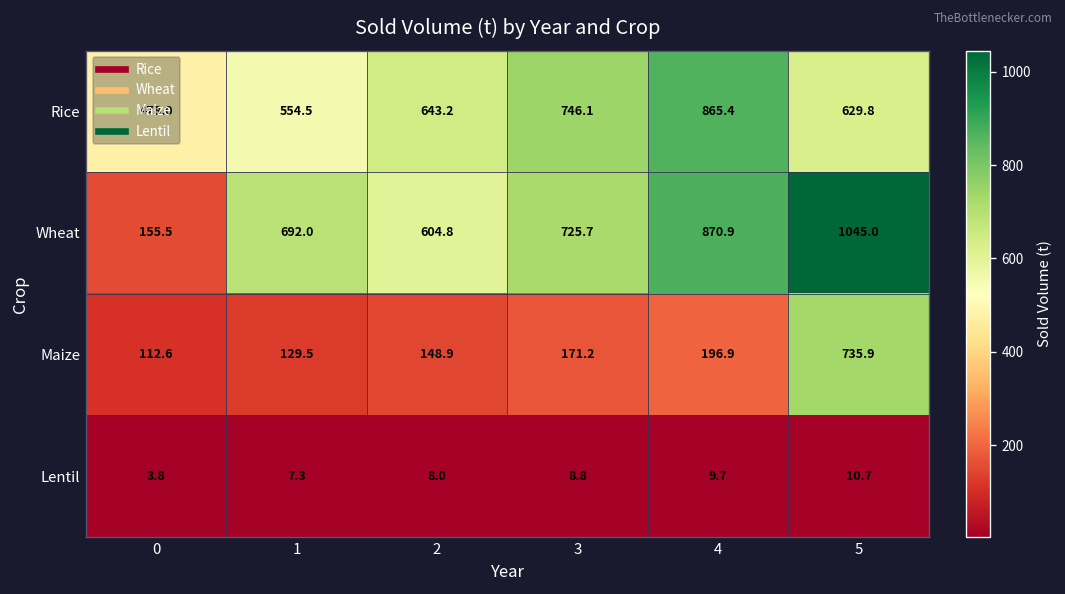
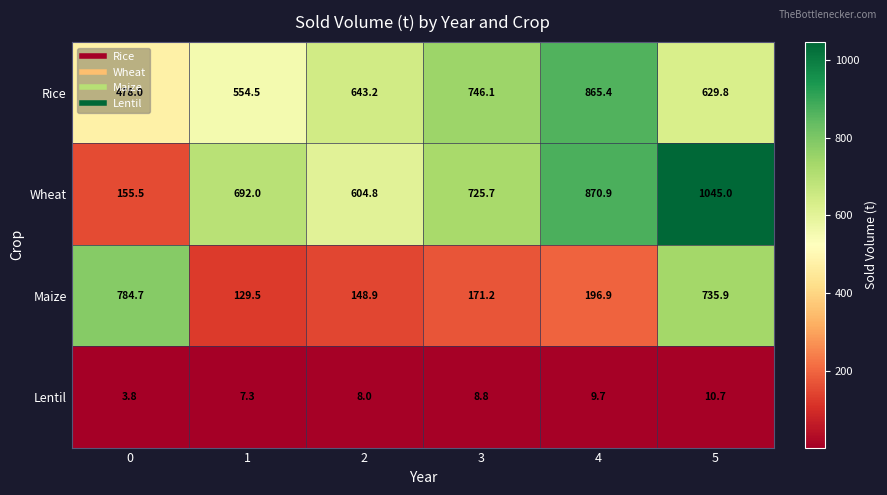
  {
    "Rice": {
      "1": 554.5,
      "2": 643.2,
      "3": 746.1,
      "4": 865.4,
      "5": 629.8
    },
    "Wheat": {
      "0": 155.5,
      "1": 692.0,
      "2": 604.8,
      "3": 725.7,
      "4": 870.9,
      "5": 1045.0
    },
    "Maize": {
-     "0": 112.6,
+     "0": 784.7,
      "1": 129.5,
      "2": 148.9,
      "3": 171.2,
      "4": 196.9,
      "5": 735.9
    },
    "Lentil": {
      "0": 3.8,
      "1": 7.3,
      "2": 8.0,
      "3": 8.8,
      "4": 9.7,
      "5": 10.7
    }
  }
